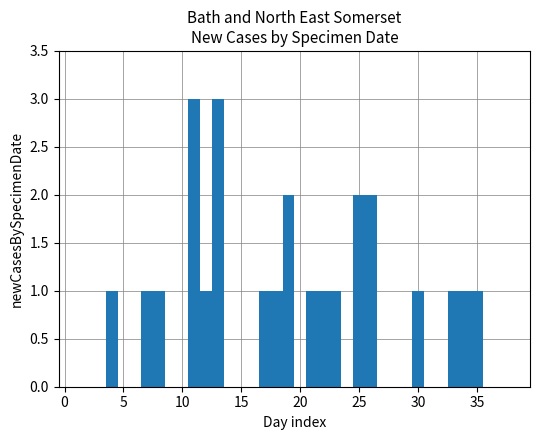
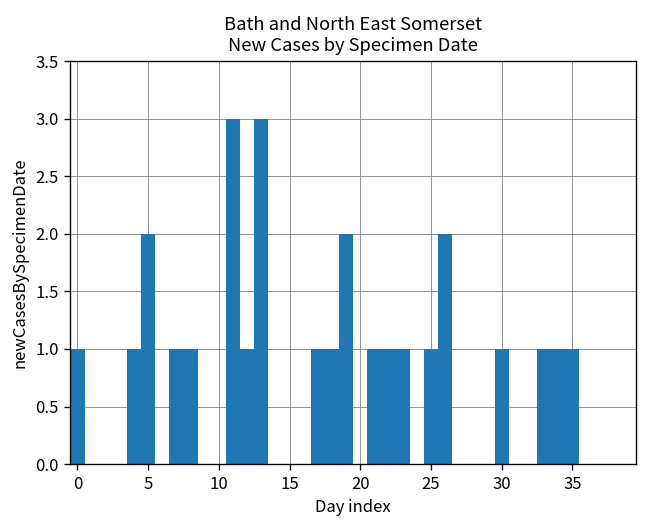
  {
-   "0": 0,
-   "5": 0,
+   "0": 1,
+   "5": 2,
    "10": 0,
    "15": 0,
    "20": 0,
-   "25": 2,
+   "25": 1,
    "30": 1,
    "35": 1
  }
